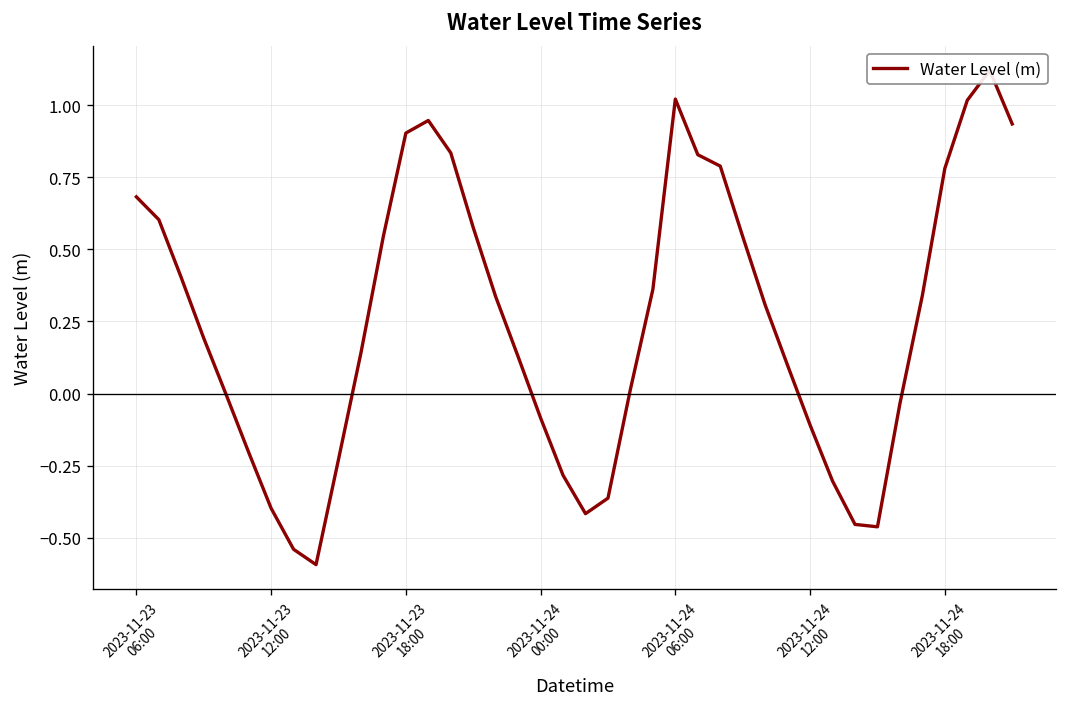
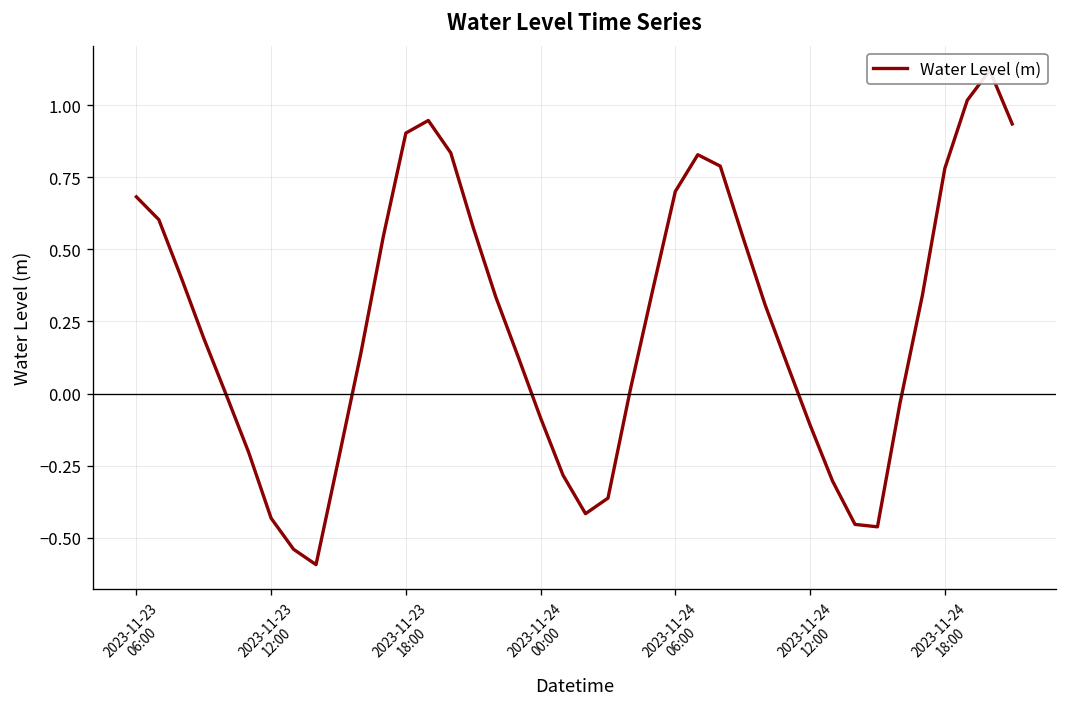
  {
    "2023-11-23 06:00": 0.68,
-   "2023-11-23 12:00": -0.40,
+   "2023-11-23 12:00": -0.43,
    "2023-11-23 18:00": 0.90,
    "2023-11-24 00:00": -0.08,
-   "2023-11-24 06:00": 1.02,
+   "2023-11-24 06:00": 0.70,
    "2023-11-24 12:00": -0.11,
    "2023-11-24 18:00": 0.78
  }
